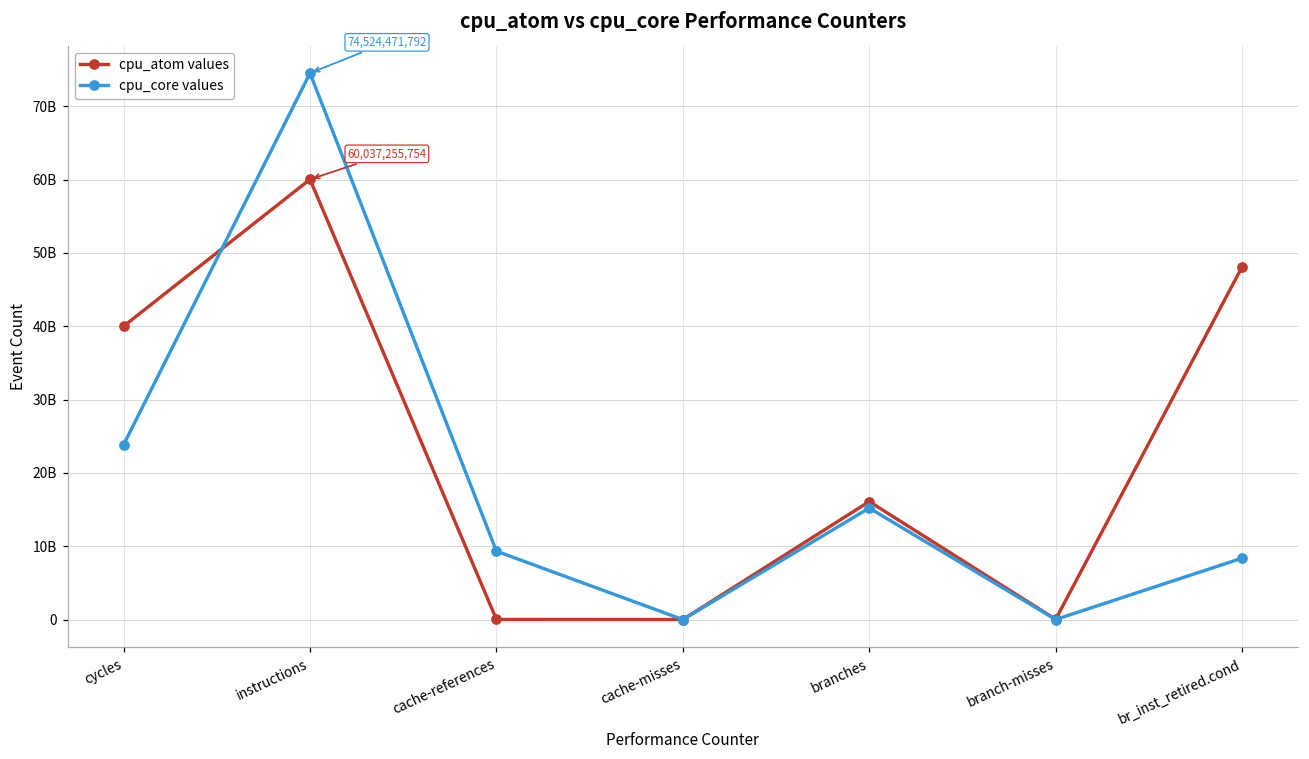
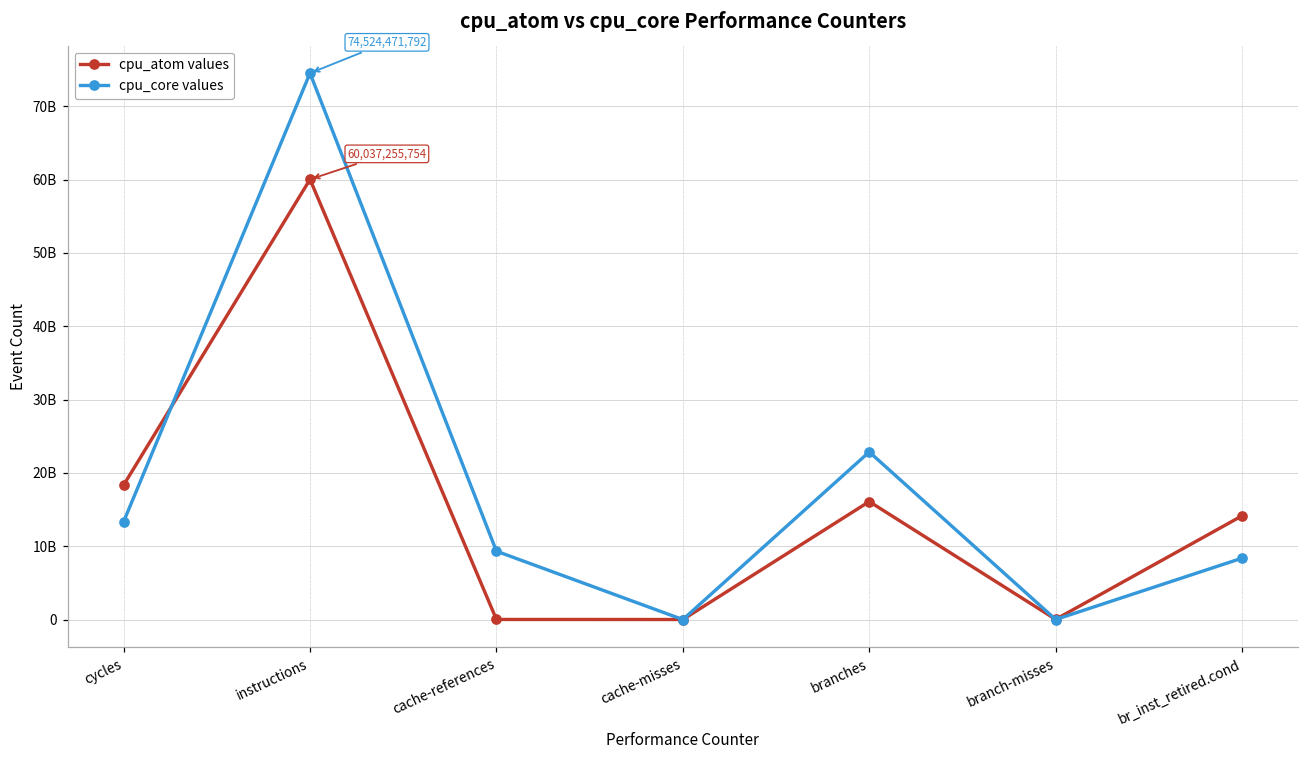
  {
    "cpu_atom values": {
-     "cycles": 40000000000,
+     "cycles": 18000000000,
      "cache-references": 0,
      "branches": 16000000000,
-     "br_inst_retired.cond": 48000000000
+     "br_inst_retired.cond": 14000000000
    },
    "cpu_core values": {
-     "cycles": 24000000000,
+     "cycles": 13000000000,
      "cache-references": 9000000000,
-     "branches": 15000000000,
+     "branches": 23000000000,
      "br_inst_retired.cond": 8000000000
    }
  }
